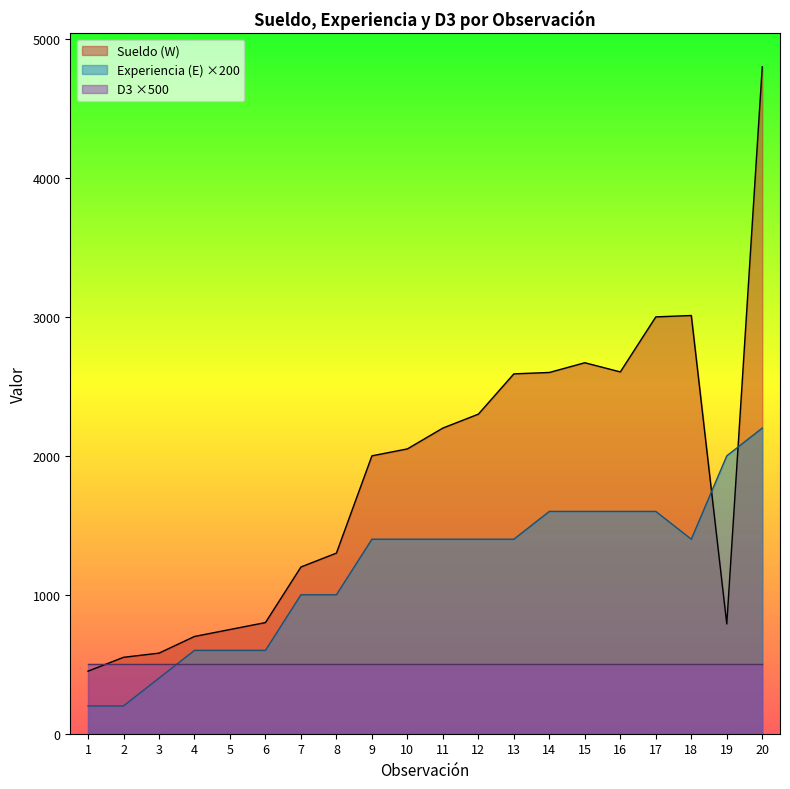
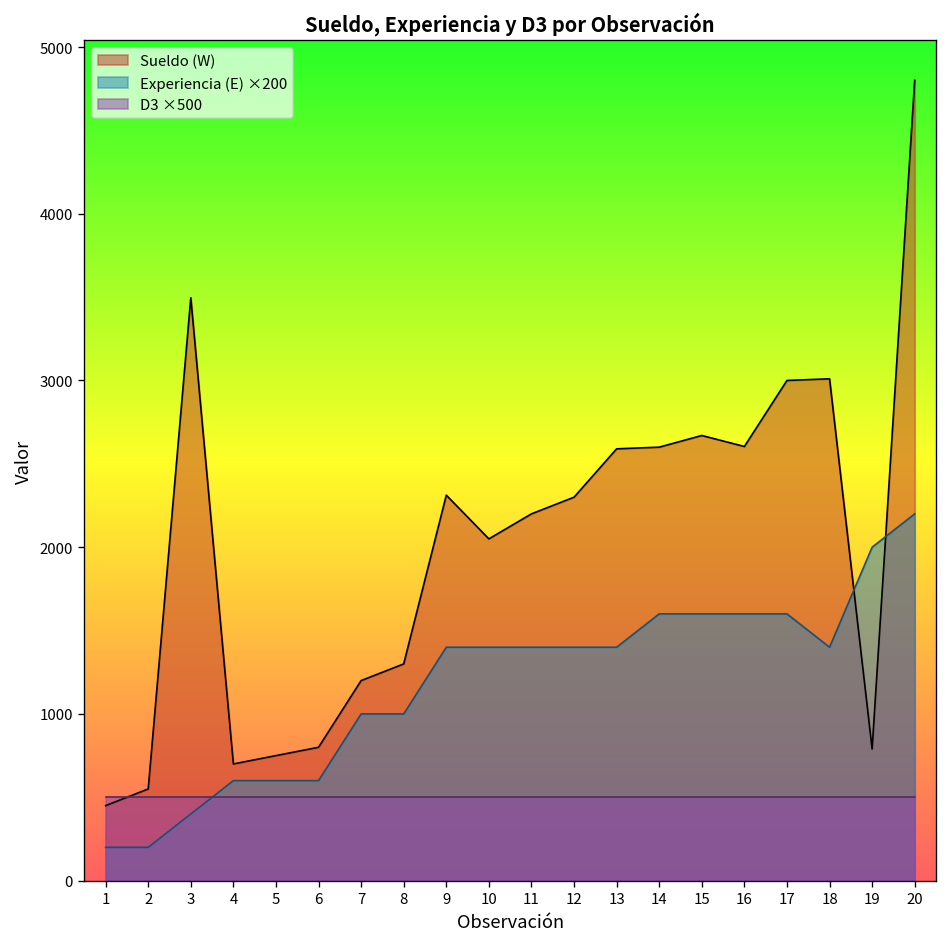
  {
    "Sueldo (W)": {
      "1": 450,
      "2": 550,
-     "3": 580,
+     "3": 3500,
      "4": 700,
      "5": 750,
      "6": 800,
      "7": 1200,
      "8": 1300,
-     "9": 2000,
+     "9": 2310,
      "10": 2050,
      "11": 2200,
      "12": 2300,
      "13": 2590,
      "14": 2600,
      "15": 2670,
      "16": 2600,
      "17": 3000,
      "18": 3010,
      "19": 790,
      "20": 4800
    },
    "Experiencia (E) ×200": {
      "1": 200,
      "2": 200,
      "3": 400,
      "4": 600,
      "5": 600,
      "6": 600,
      "7": 1000,
      "8": 1000,
      "9": 1400,
      "10": 1400,
      "11": 1400,
      "12": 1400,
      "13": 1400,
      "14": 1600,
      "15": 1600,
      "16": 1600,
      "17": 1600,
      "18": 1400,
      "19": 2000,
      "20": 2200
    },
    "D3 ×500": {
      "1": 500,
      "2": 500,
      "3": 500,
      "4": 500,
      "5": 500,
      "6": 500,
      "7": 500,
      "8": 500,
      "9": 500,
      "10": 500,
      "11": 500,
      "12": 500,
      "13": 500,
      "14": 500,
      "15": 500,
      "16": 500,
      "17": 500,
      "18": 500,
      "19": 500,
      "20": 500
    }
  }
